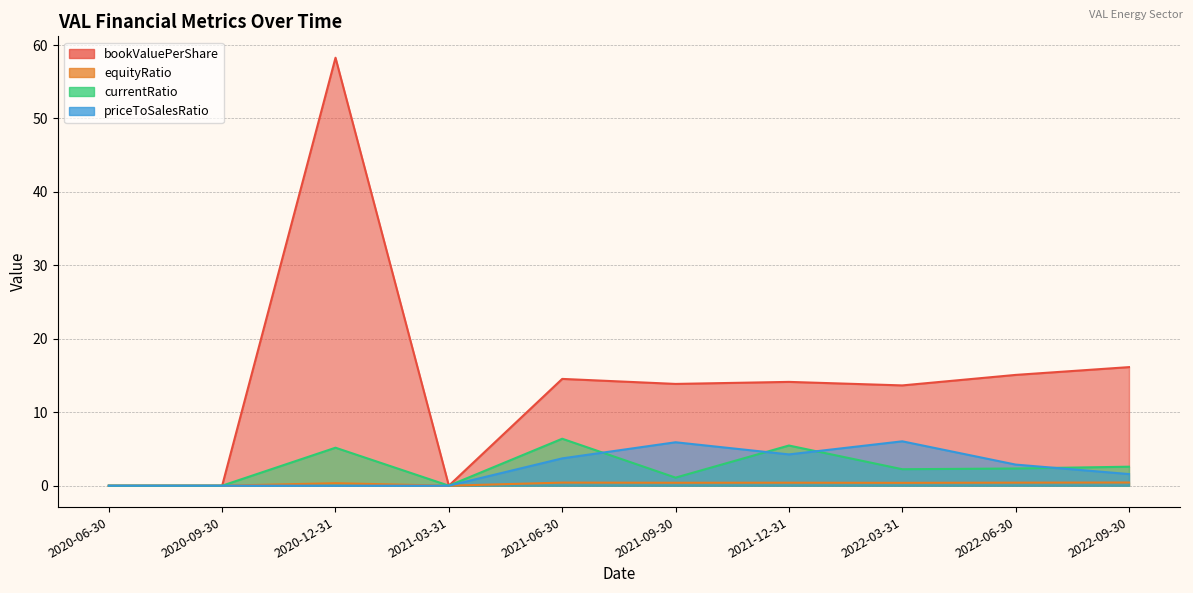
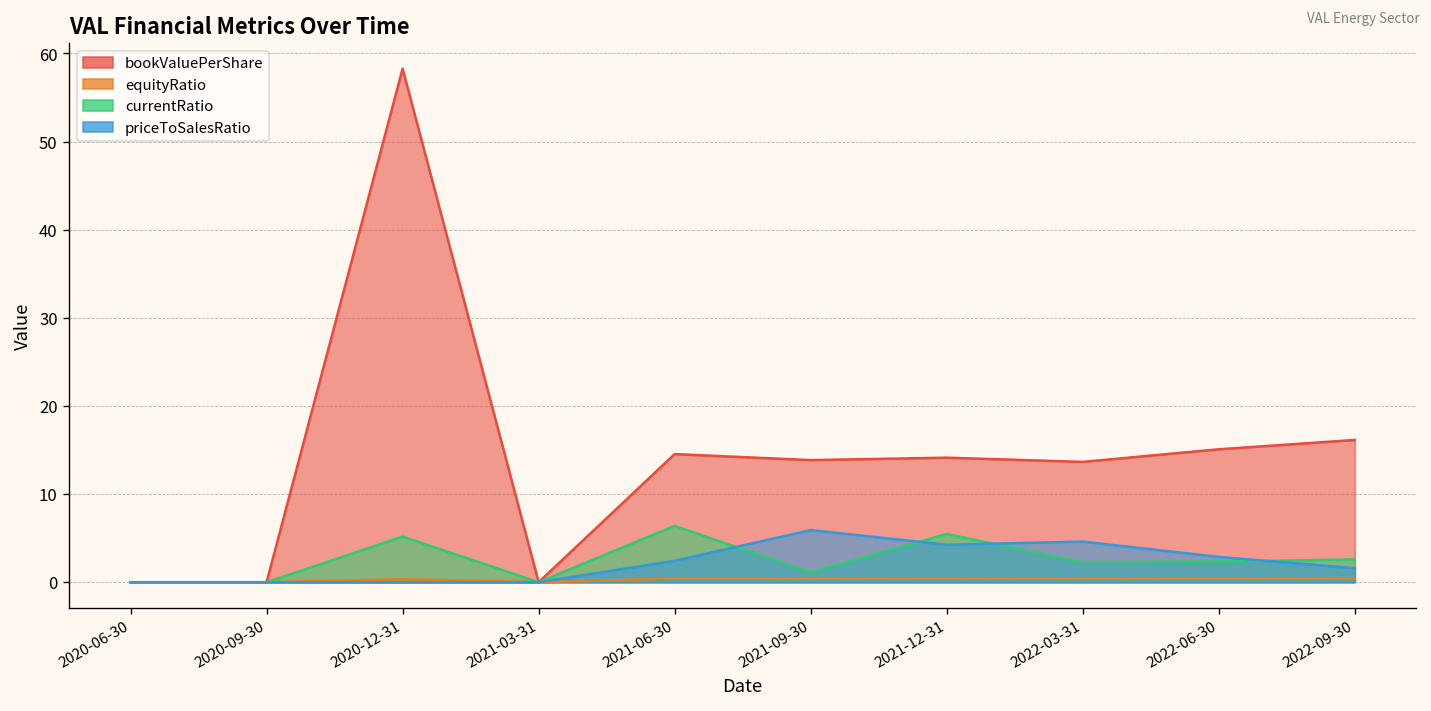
  {
    "currentRatio": {
      "2020-12-31": 5,
      "2021-06-30": 6,
      "2021-09-30": 1,
      "2021-12-31": 5,
      "2022-03-31": 2,
      "2022-06-30": 2,
      "2022-09-30": 3
    },
    "priceToSalesRatio": {
-     "2021-06-30": 4,
+     "2021-06-30": 2,
      "2021-09-30": 6,
      "2021-12-31": 4,
-     "2022-03-31": 6,
+     "2022-03-31": 5,
      "2022-06-30": 3,
      "2022-09-30": 2
    }
  }
